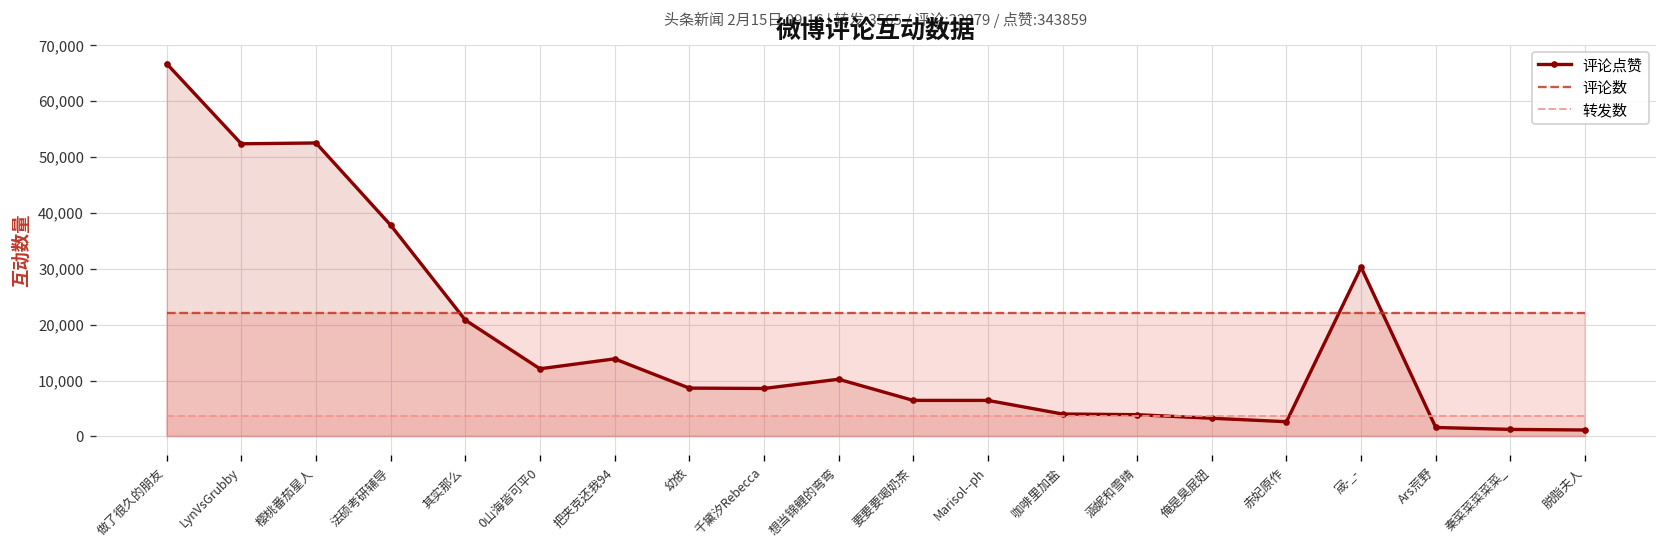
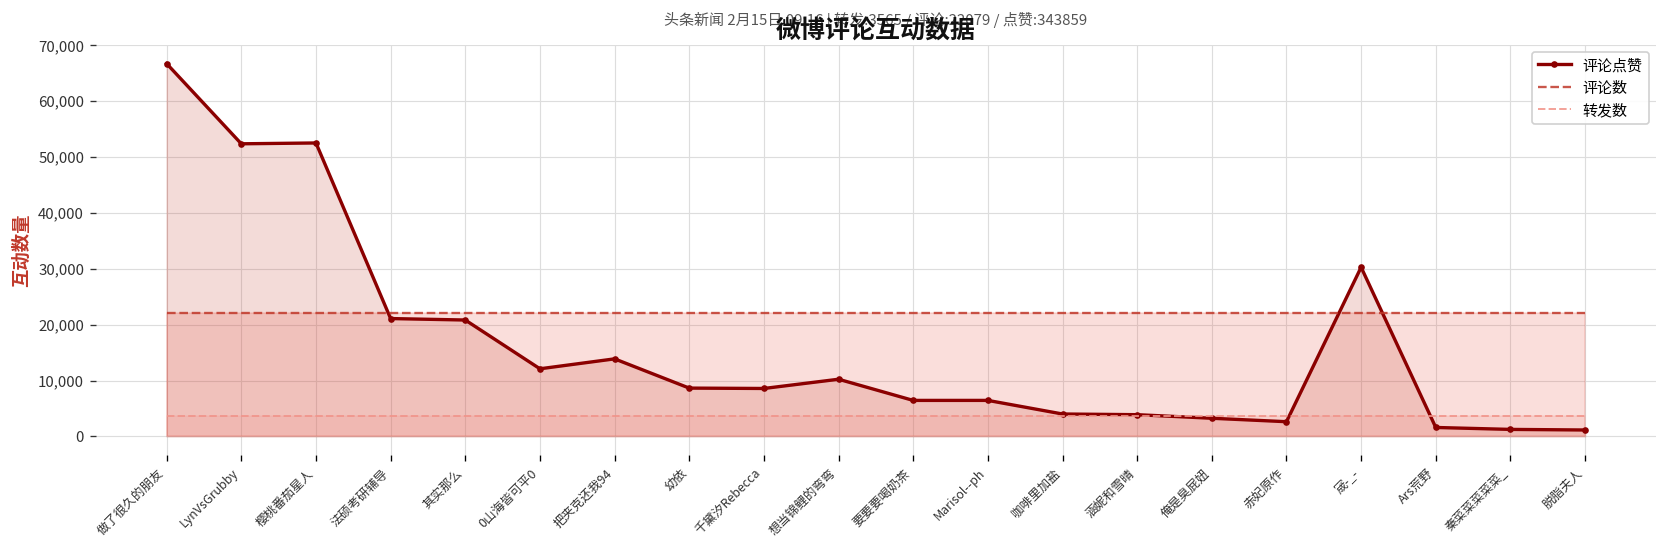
  {
    "评论点赞": {
      "做了很久的朋友": "67,000",
      "LynVsGrubby": "52,000",
      "樱桃番茄星人": "53,000",
-     "法硕考研辅导": "38,000",
+     "法硕考研辅导": "21,000",
      "其实那么": "21,000",
      "0山海皆可平0": "12,000",
      "把夹克还我94": "14,000",
      "幼依": "9,000",
      "千黛汐Rebecca": "9,000",
      "想当锦鲤的弯弯": "10,000",
      "要要要喝奶茶": "6,000",
      "Marisol--ph": "6,000",
      "赤妃原作": "3,000",
      "宬-_-": "30,000",
      "Ars荒野": "2,000",
      "秦菜菜菜菜菜_": "1,000",
      "脱脂夫人": "1,000"
    },
    "评论数": {
      "做了很久的朋友": "22,000",
      "LynVsGrubby": "22,000",
      "樱桃番茄星人": "22,000",
      "法硕考研辅导": "22,000",
      "其实那么": "22,000",
      "0山海皆可平0": "22,000",
      "把夹克还我94": "22,000",
      "幼依": "22,000",
      "千黛汐Rebecca": "22,000",
      "想当锦鲤的弯弯": "22,000",
      "要要要喝奶茶": "22,000",
      "Marisol--ph": "22,000",
      "咖啡里加盐": "22,000",
      "涵妮和雪晴": "22,000",
      "俺是臭屁妞": "22,000",
      "赤妃原作": "22,000",
      "宬-_-": "22,000",
      "Ars荒野": "22,000",
      "秦菜菜菜菜菜_": "22,000",
      "脱脂夫人": "22,000"
    },
    "转发数": {
      "做了很久的朋友": "4,000",
      "LynVsGrubby": "4,000",
      "樱桃番茄星人": "4,000",
      "法硕考研辅导": "4,000",
      "其实那么": "4,000",
      "0山海皆可平0": "4,000",
      "把夹克还我94": "4,000",
      "幼依": "4,000",
      "千黛汐Rebecca": "4,000",
      "想当锦鲤的弯弯": "4,000",
      "要要要喝奶茶": "4,000",
      "Marisol--ph": "4,000",
      "赤妃原作": "4,000",
      "宬-_-": "4,000",
      "Ars荒野": "4,000",
      "秦菜菜菜菜菜_": "4,000",
      "脱脂夫人": "4,000"
    }
  }
